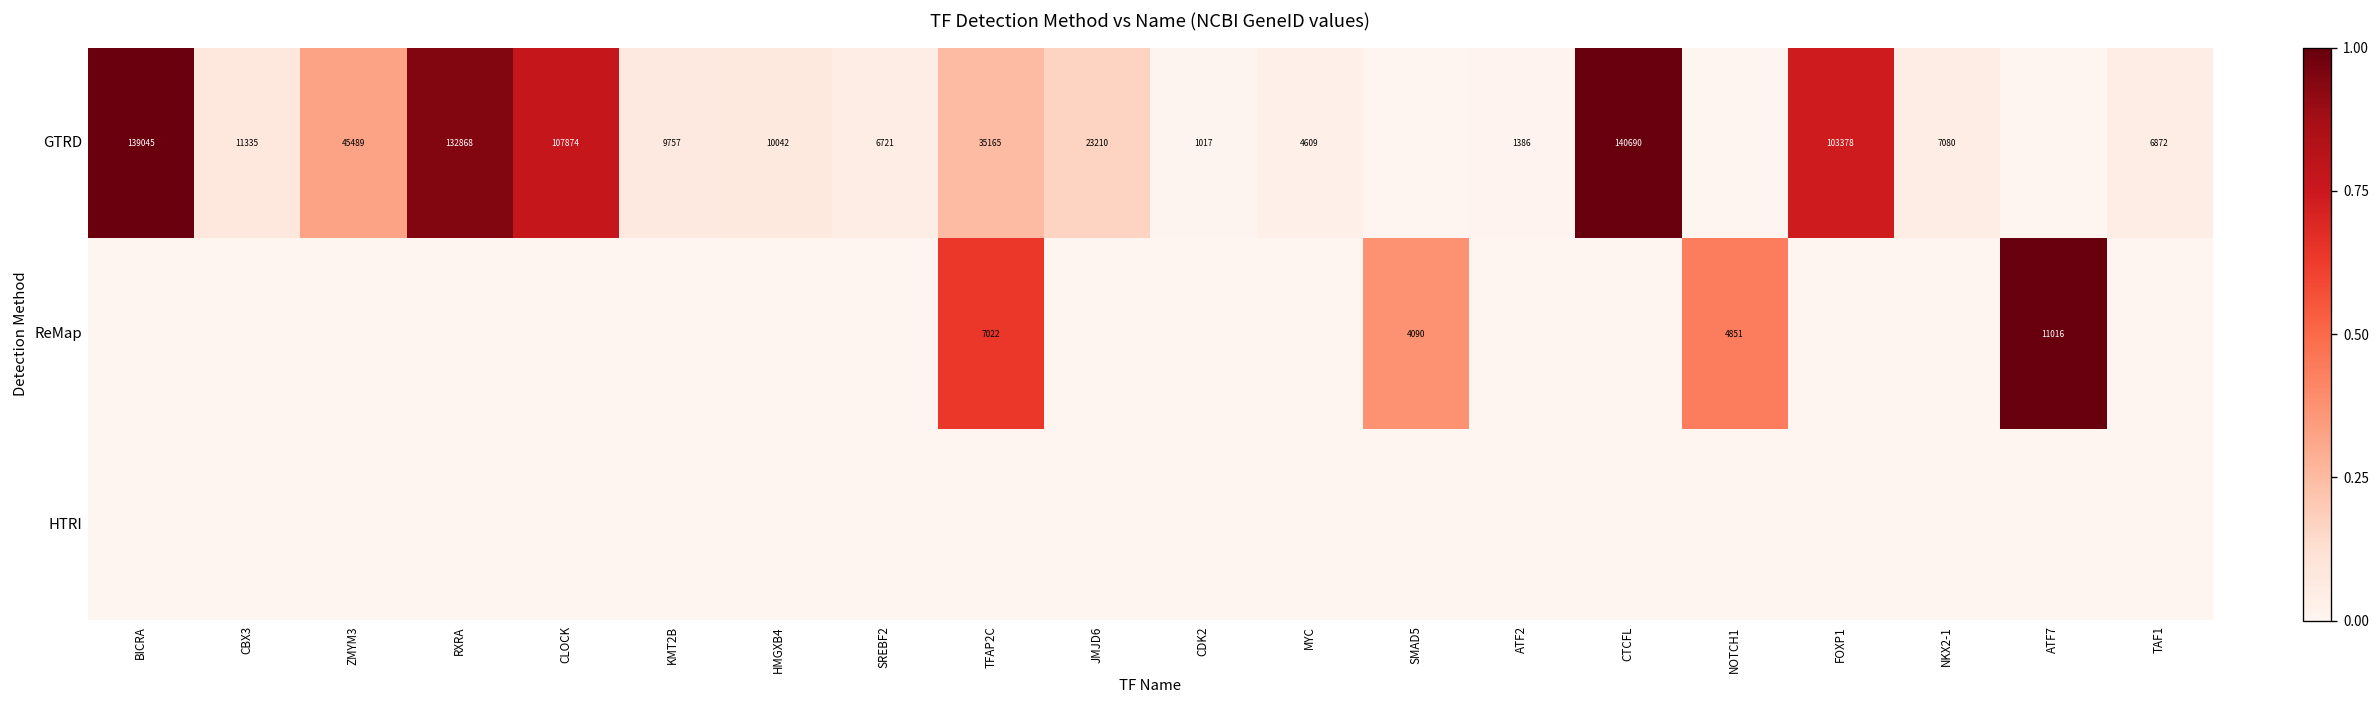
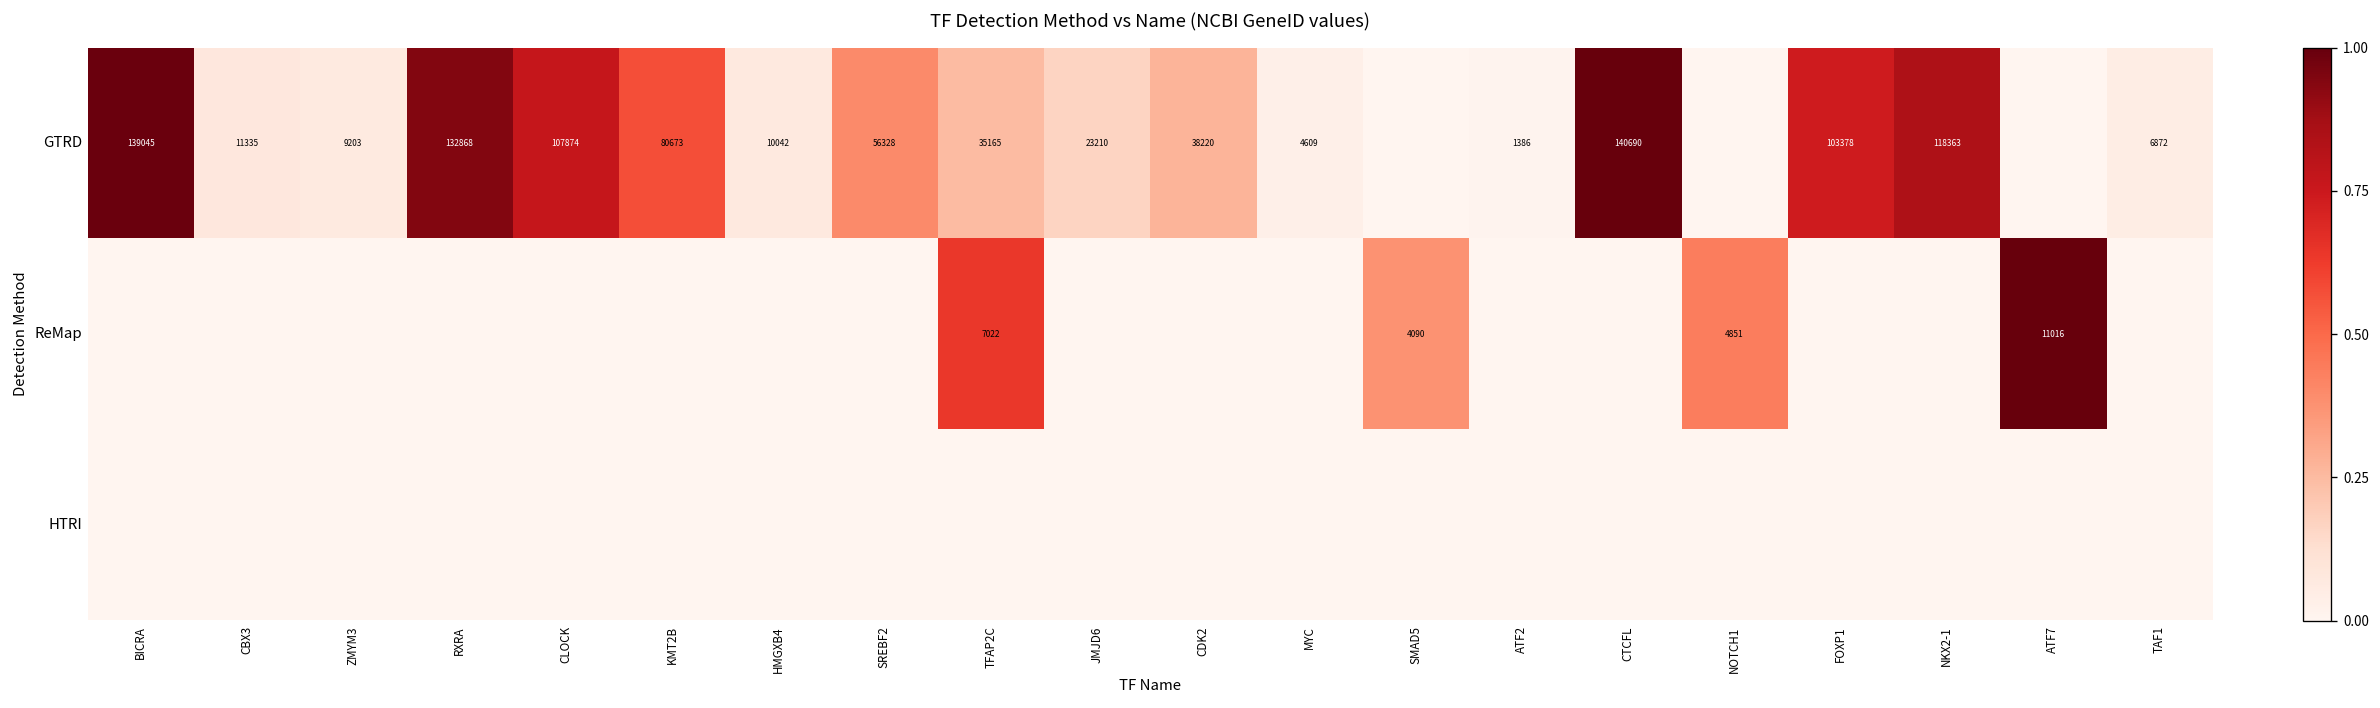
  {
    "GTRD": {
      "BICRA": 139045,
      "CBX3": 11335,
-     "ZMYM3": 45489,
+     "ZMYM3": 9203,
      "RXRA": 132868,
      "CLOCK": 107874,
-     "KMT2B": 9757,
+     "KMT2B": 80673,
      "HMGXB4": 10042,
-     "SREBF2": 6721,
+     "SREBF2": 56328,
      "TFAP2C": 35165,
      "JMJD6": 23210,
-     "CDK2": 1017,
+     "CDK2": 38220,
      "MYC": 4609,
      "ATF2": 1386,
      "CTCFL": 140690,
      "FOXP1": 103378,
-     "NKX2-1": 7080,
+     "NKX2-1": 118363,
      "TAF1": 6872
    },
    "ReMap": {
      "TFAP2C": 7022,
      "SMAD5": 4090,
      "NOTCH1": 4851,
      "ATF7": 11016
    }
  }
